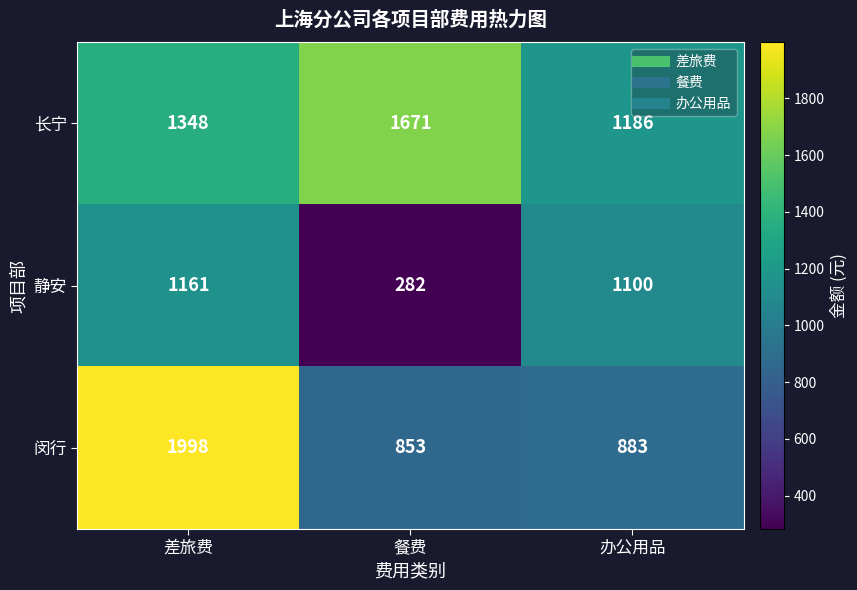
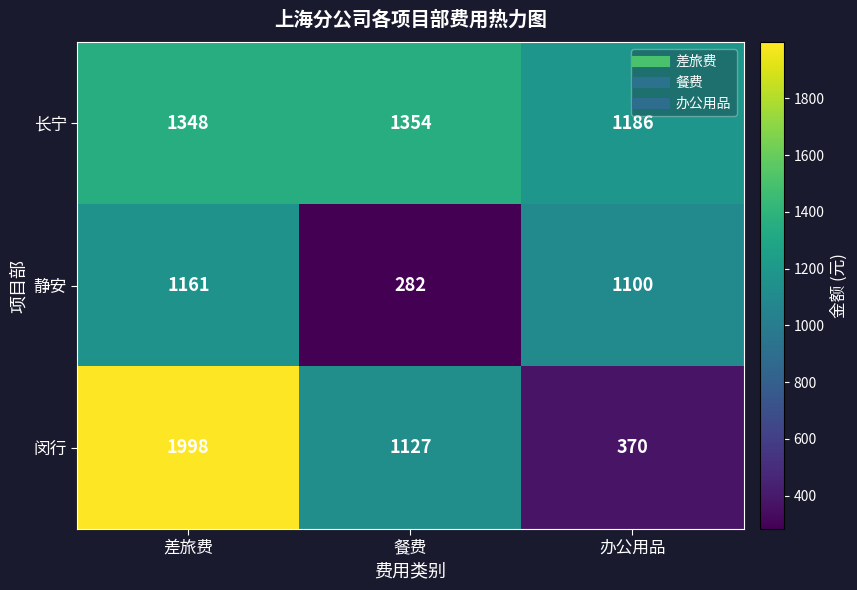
  {
    "长宁": {
      "差旅费": 1348,
-     "餐费": 1671
+     "餐费": 1354
    },
    "静安": {
      "差旅费": 1161,
      "餐费": 282,
      "办公用品": 1100
    },
    "闵行": {
      "差旅费": 1998,
-     "餐费": 853,
-     "办公用品": 883
+     "餐费": 1127,
+     "办公用品": 370
    }
  }
